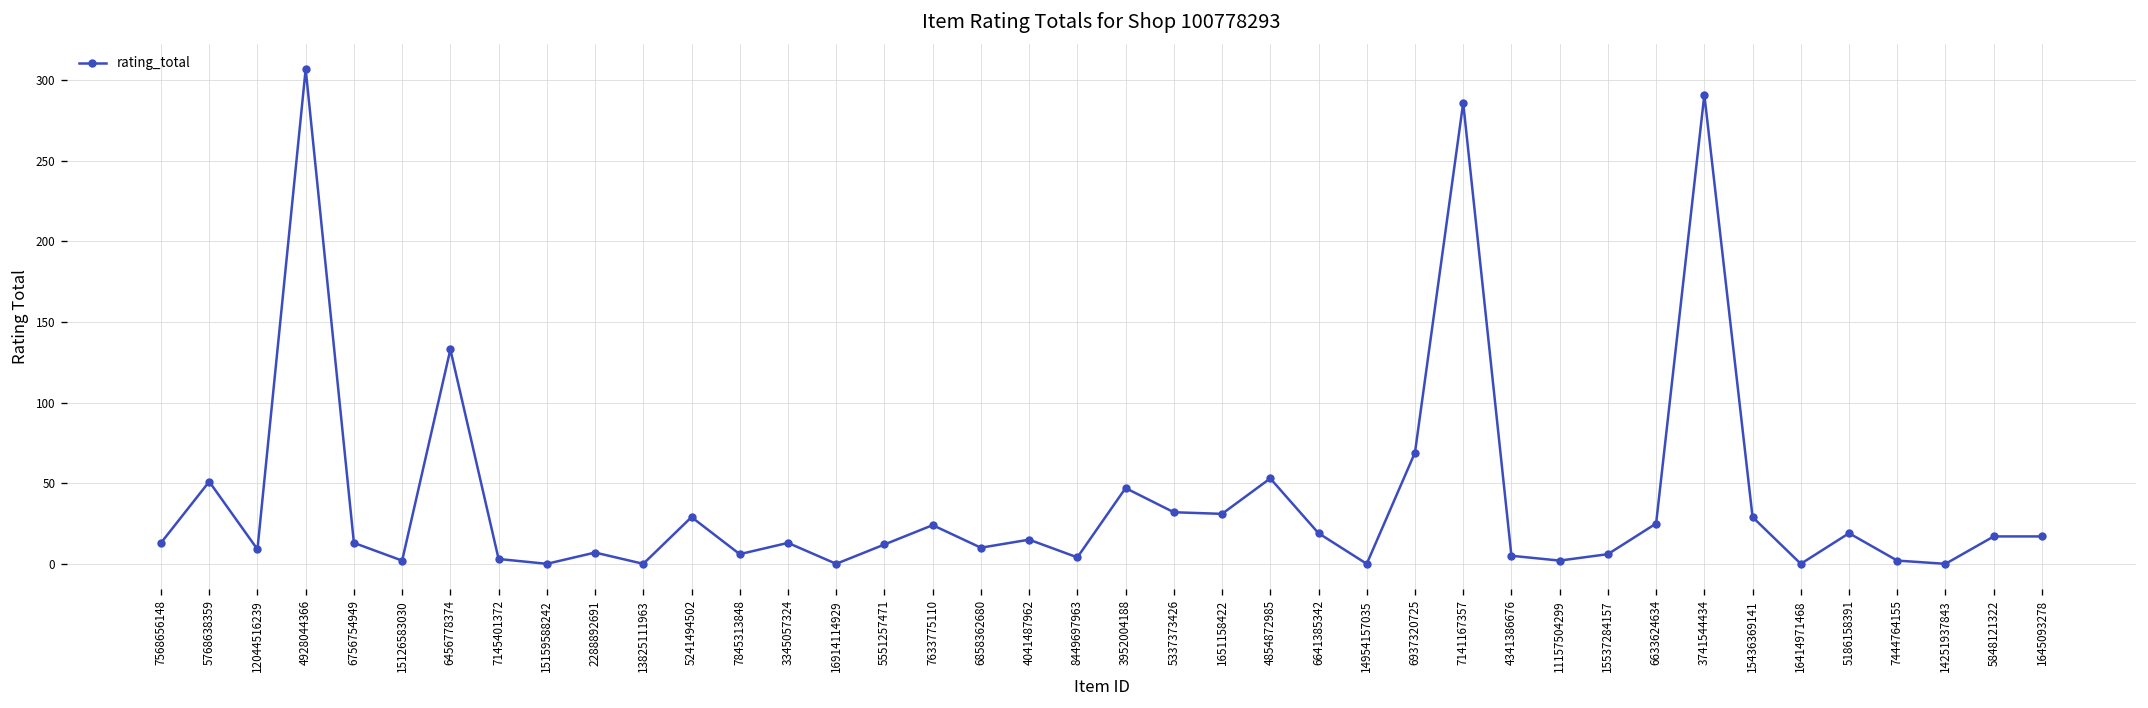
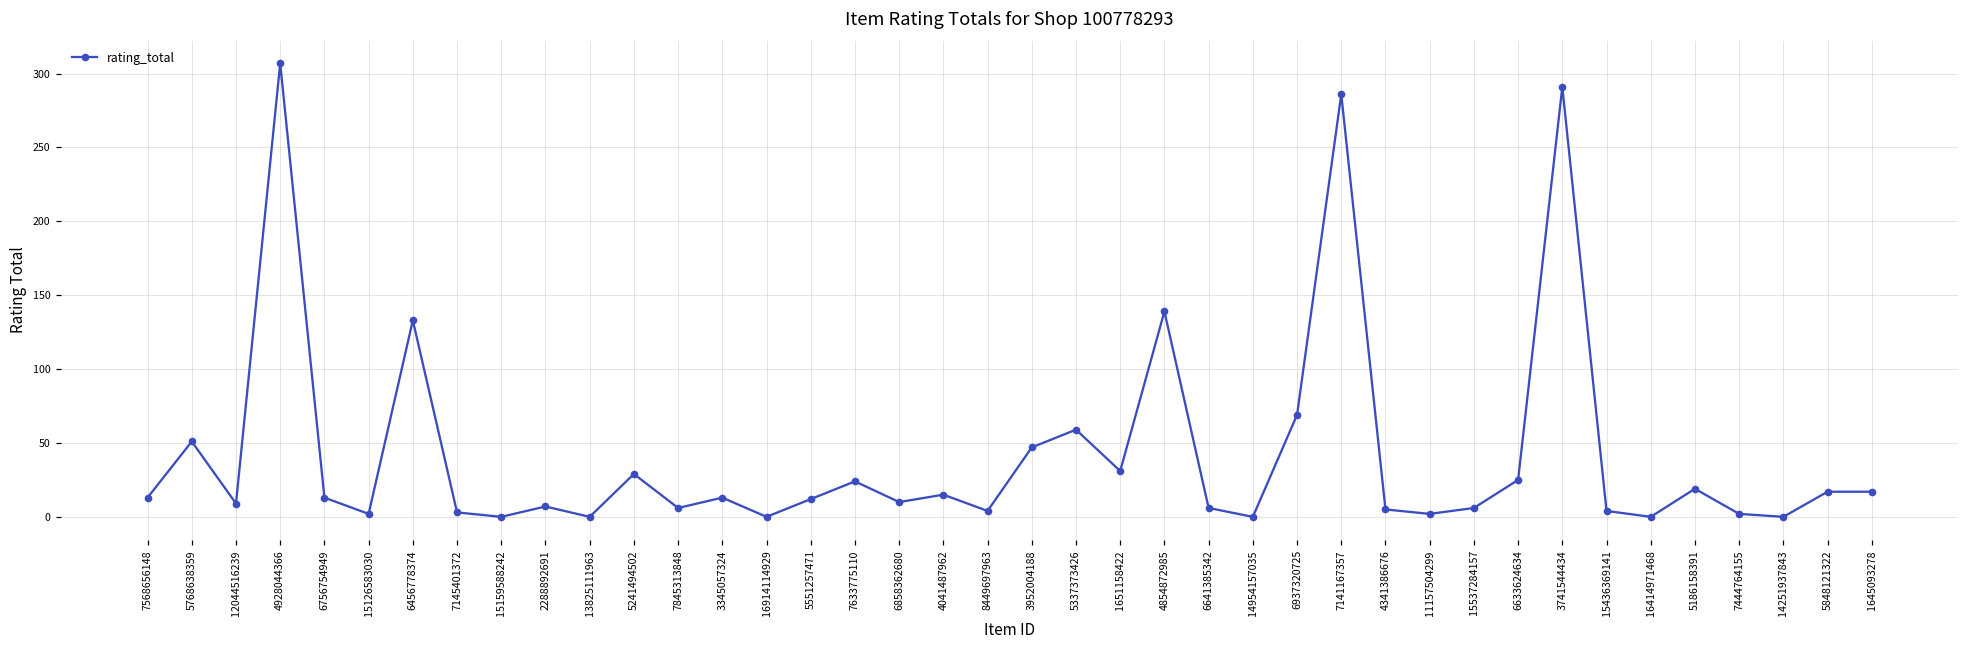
  {
    "7568656148": 13,
    "5768638359": 51,
    "12044516239": 9,
    "4928044366": 307,
    "6756754949": 13,
    "15126583030": 2,
    "6456778374": 133,
    "7145401372": 3,
    "15159588242": 0,
    "2288892691": 7,
    "13825111963": 0,
    "5241494502": 29,
    "7845313848": 6,
    "3345057324": 13,
    "16914114929": 0,
    "5551257471": 12,
    "7633775110": 24,
    "6858362680": 10,
    "4041487962": 15,
    "8449697963": 4,
    "3952004188": 47,
-   "5337373426": 32,
+   "5337373426": 59,
    "1651158422": 31,
-   "4854872985": 53,
-   "6641385342": 19,
+   "4854872985": 139,
+   "6641385342": 6,
    "14954157035": 0,
    "6937320725": 69,
    "7141167357": 286,
    "4341386676": 5,
    "11157504299": 2,
    "15537284157": 6,
    "6633624634": 25,
    "3741544434": 291,
-   "15436369141": 29,
+   "15436369141": 4,
    "16414971468": 0,
    "5186158391": 19,
    "7444764155": 2,
    "14251937843": 0,
    "5848121322": 17,
    "1645093278": 17
  }
